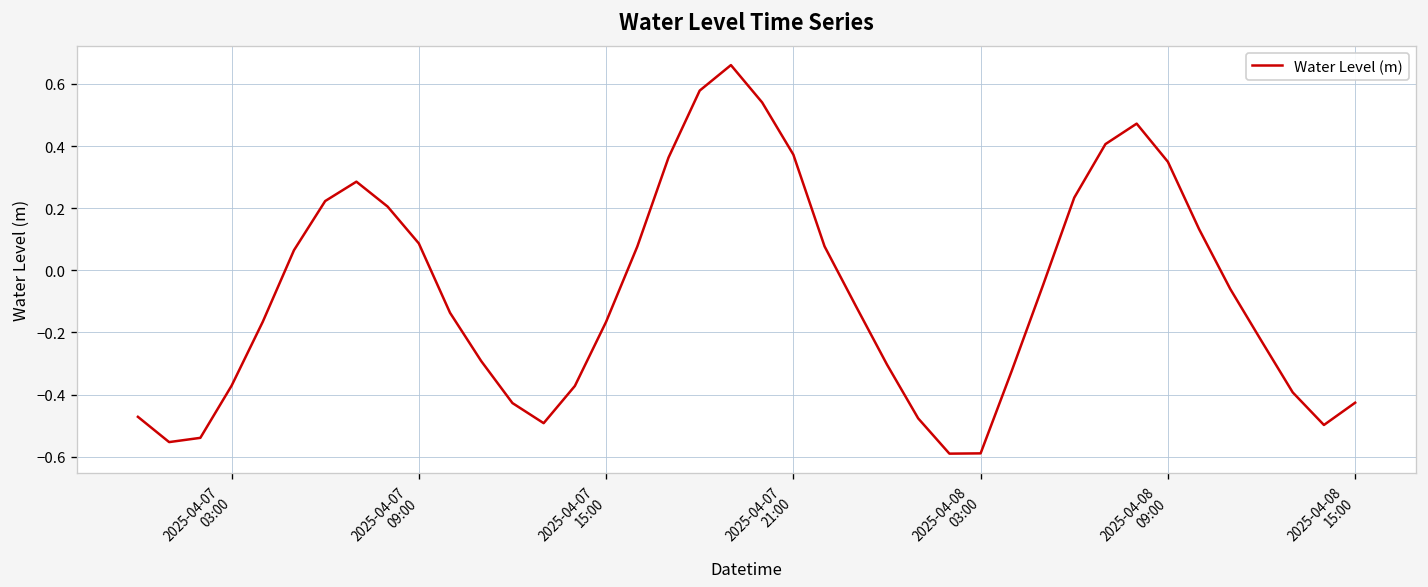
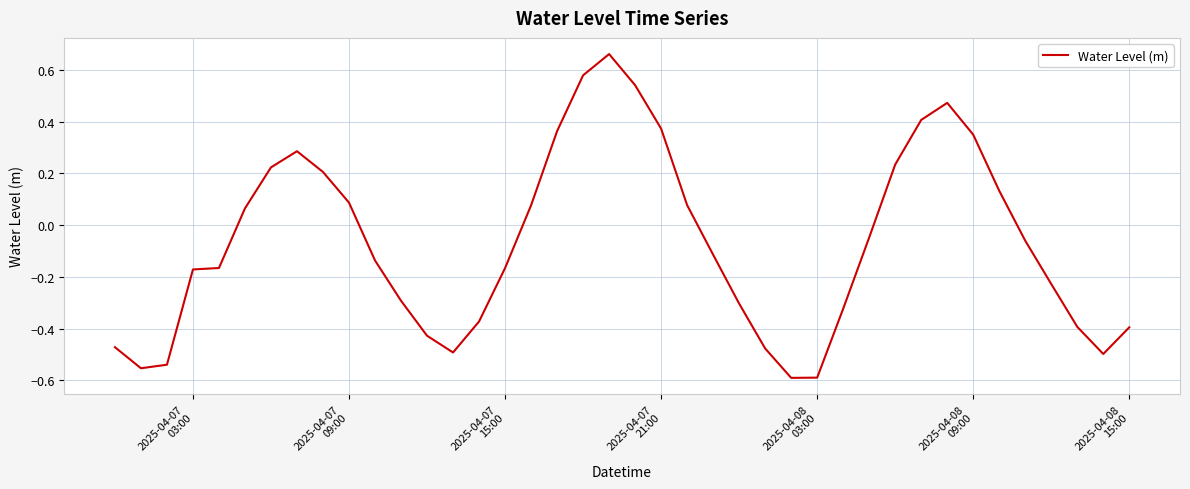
  {
-   "2025-04-07 03:00": -0.37,
+   "2025-04-07 03:00": -0.17,
    "2025-04-07 09:00": 0.09,
    "2025-04-07 15:00": -0.17,
    "2025-04-07 21:00": 0.37,
    "2025-04-08 03:00": -0.59,
    "2025-04-08 09:00": 0.35,
-   "2025-04-08 15:00": -0.43
+   "2025-04-08 15:00": -0.39
  }
